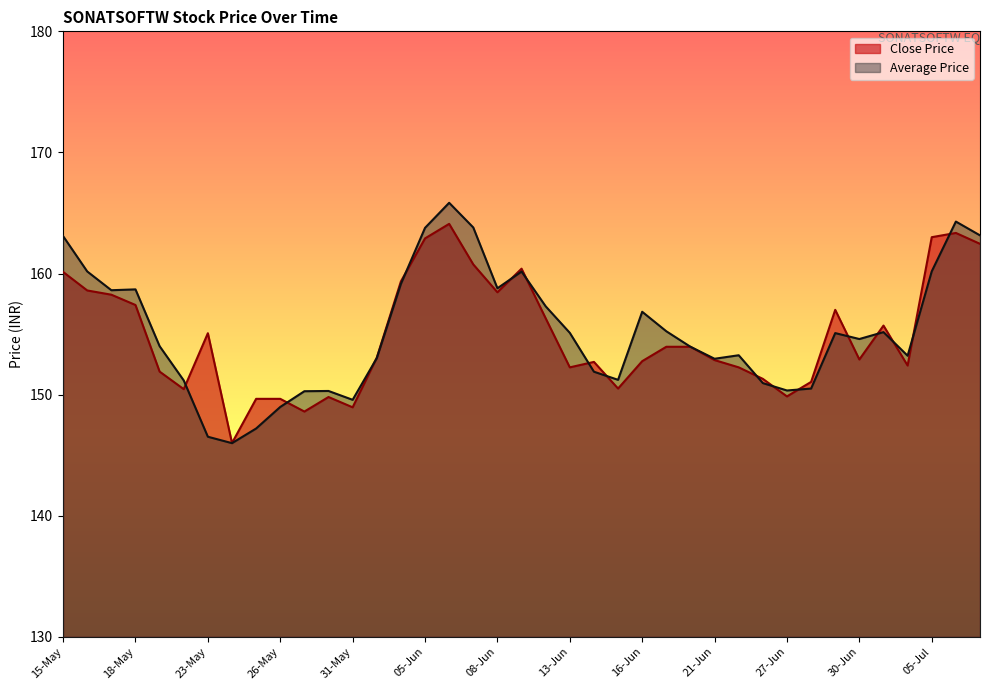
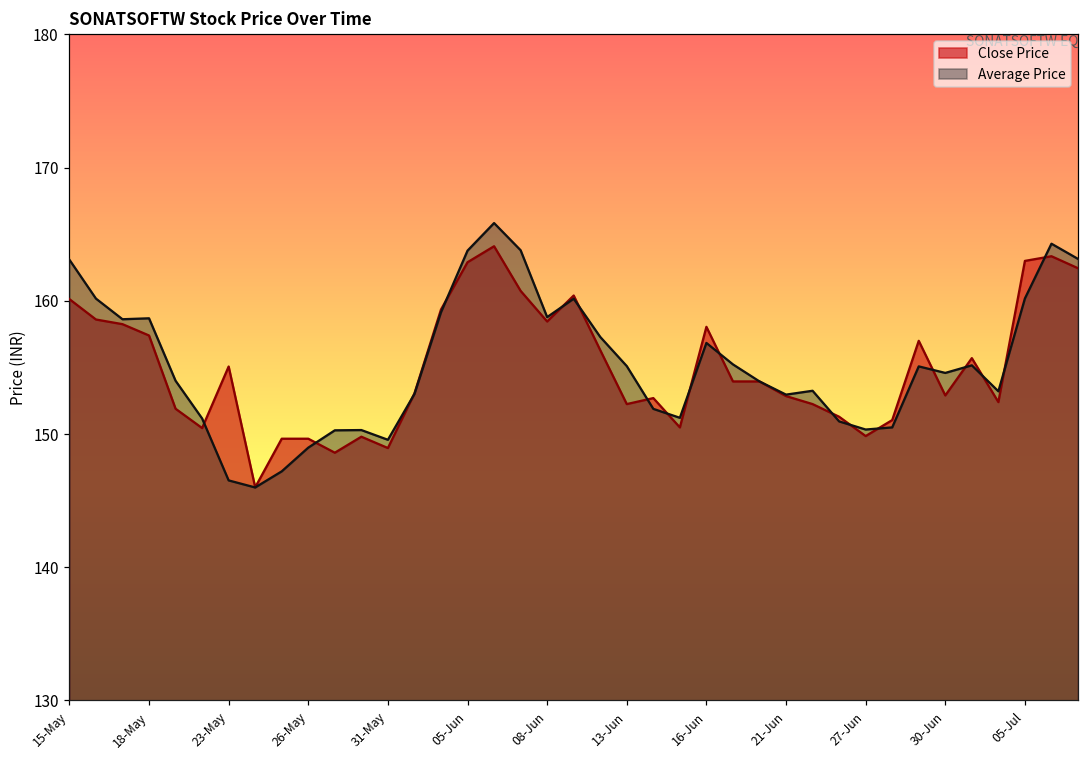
  {
    "Close Price": {
      "15-May": 160.1,
      "18-May": 157.4,
      "23-May": 155.1,
      "26-May": 149.7,
      "31-May": 149.0,
      "05-Jun": 162.9,
      "08-Jun": 158.5,
      "13-Jun": 152.3,
-     "16-Jun": 152.8,
+     "16-Jun": 158.1,
      "27-Jun": 149.9,
      "30-Jun": 152.9,
      "05-Jul": 163.0
    },
    "Average Price": {
      "15-May": 163.1,
      "18-May": 158.7,
      "23-May": 146.5,
      "26-May": 149.0,
      "31-May": 149.6,
      "05-Jun": 163.8,
      "08-Jun": 158.8,
      "13-Jun": 155.1,
      "16-Jun": 156.8,
      "27-Jun": 150.3,
      "30-Jun": 154.6,
      "05-Jul": 160.2
    }
  }
